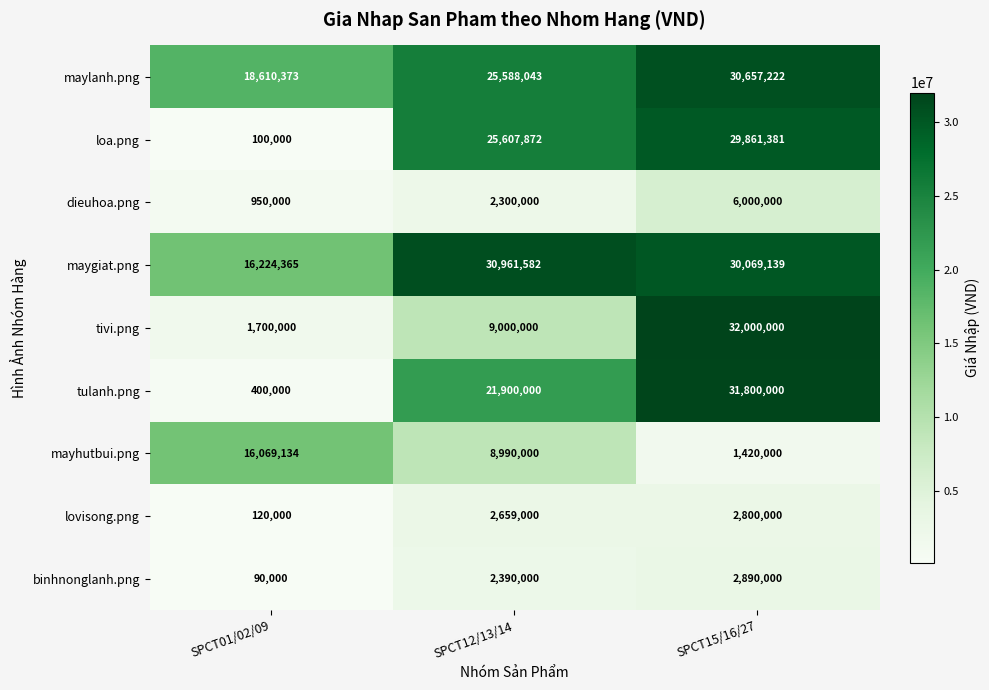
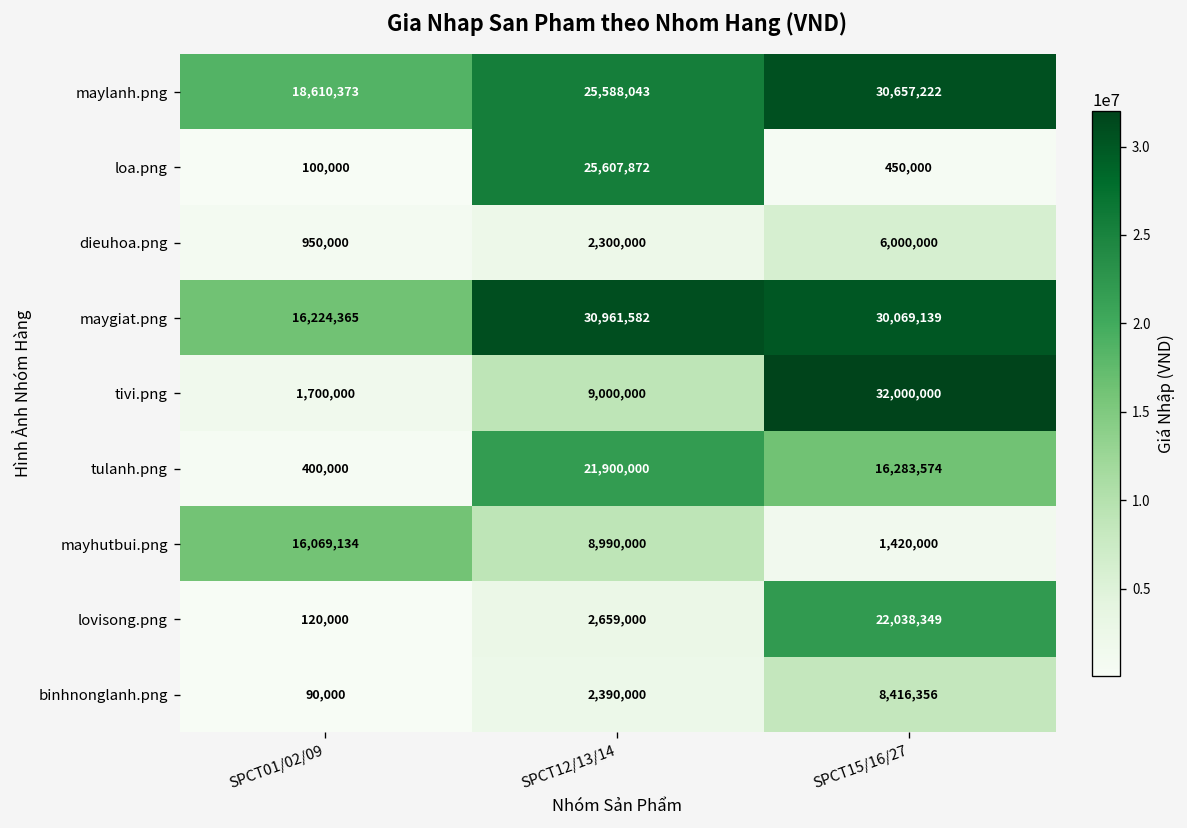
  {
    "maylanh.png": {
      "SPCT01/02/09": "18,610,373",
      "SPCT12/13/14": "25,588,043",
      "SPCT15/16/27": "30,657,222"
    },
    "loa.png": {
      "SPCT01/02/09": "100,000",
      "SPCT12/13/14": "25,607,872",
-     "SPCT15/16/27": "29,861,381"
+     "SPCT15/16/27": "450,000"
    },
    "dieuhoa.png": {
      "SPCT01/02/09": "950,000",
      "SPCT12/13/14": "2,300,000",
      "SPCT15/16/27": "6,000,000"
    },
    "maygiat.png": {
      "SPCT01/02/09": "16,224,365",
      "SPCT12/13/14": "30,961,582",
      "SPCT15/16/27": "30,069,139"
    },
    "tivi.png": {
      "SPCT01/02/09": "1,700,000",
      "SPCT12/13/14": "9,000,000",
      "SPCT15/16/27": "32,000,000"
    },
    "tulanh.png": {
      "SPCT01/02/09": "400,000",
      "SPCT12/13/14": "21,900,000",
-     "SPCT15/16/27": "31,800,000"
+     "SPCT15/16/27": "16,283,574"
    },
    "mayhutbui.png": {
      "SPCT01/02/09": "16,069,134",
      "SPCT12/13/14": "8,990,000",
      "SPCT15/16/27": "1,420,000"
    },
    "lovisong.png": {
      "SPCT01/02/09": "120,000",
      "SPCT12/13/14": "2,659,000",
-     "SPCT15/16/27": "2,800,000"
+     "SPCT15/16/27": "22,038,349"
    },
    "binhnonglanh.png": {
      "SPCT01/02/09": "90,000",
      "SPCT12/13/14": "2,390,000",
-     "SPCT15/16/27": "2,890,000"
+     "SPCT15/16/27": "8,416,356"
    }
  }
